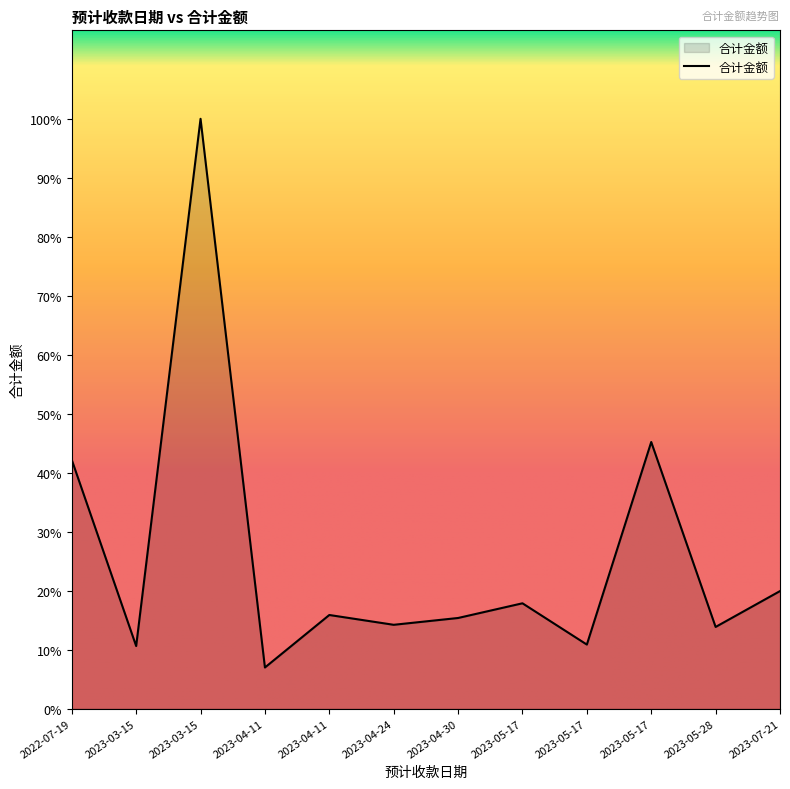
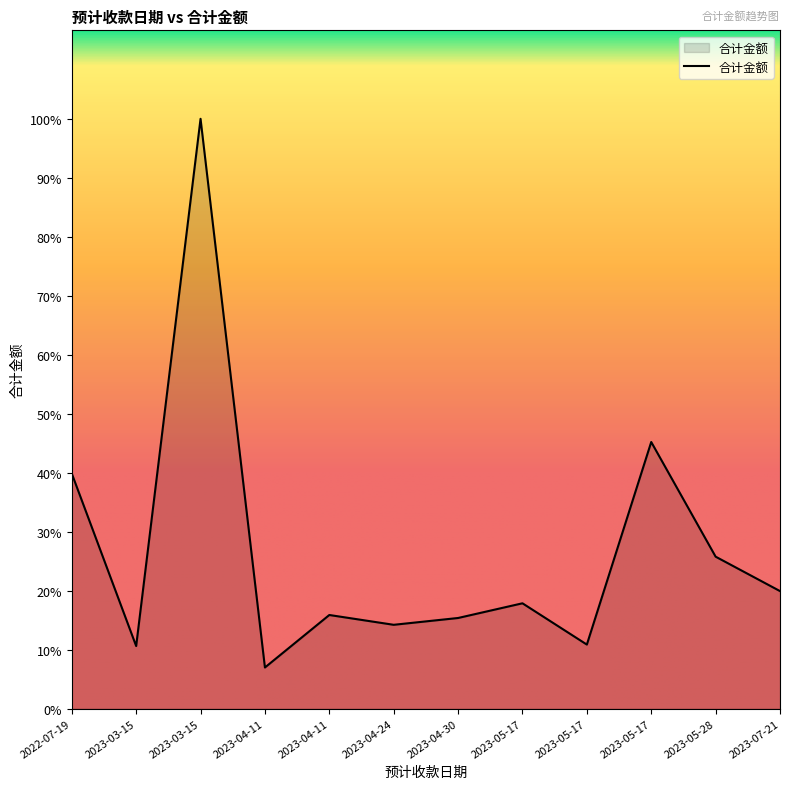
  {
-   "2022-07-19": "42%",
+   "2022-07-19": "40%",
    "2023-04-24": "14%",
    "2023-04-30": "15%",
-   "2023-05-28": "14%",
+   "2023-05-28": "26%",
    "2023-07-21": "20%"
  }
